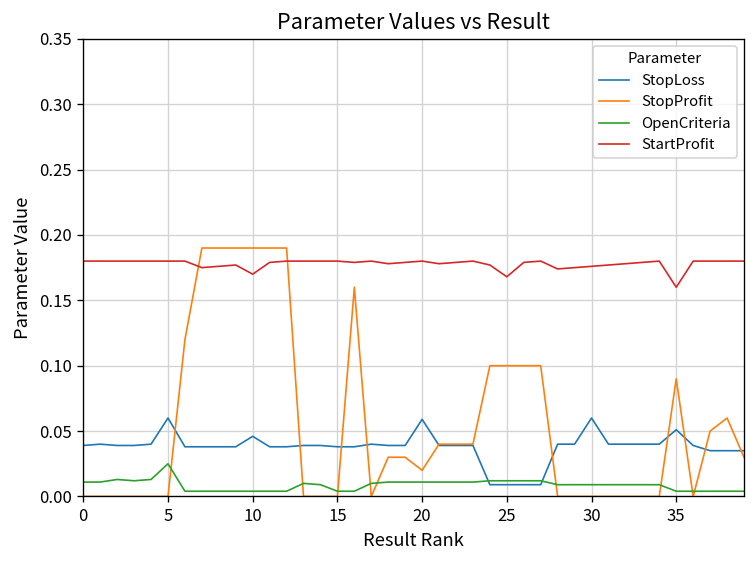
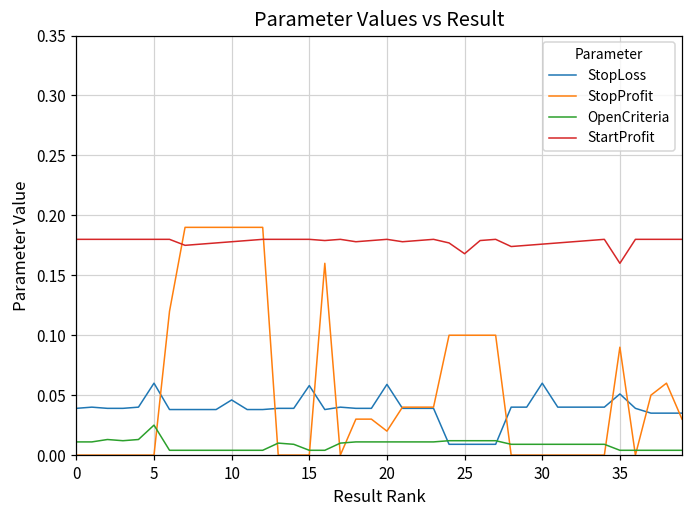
  {
    "StopLoss": {
      "0": 0.039,
      "5": 0.060,
      "10": 0.046,
-     "15": 0.038,
+     "15": 0.058,
      "20": 0.059,
      "25": 0.009,
      "30": 0.060,
      "35": 0.051
    },
    "StopProfit": {
      "0": 0.000,
      "5": 0.000,
      "10": 0.190,
      "15": 0.000,
      "20": 0.020,
      "25": 0.100,
      "30": 0.000,
      "35": 0.090
    },
    "OpenCriteria": {
      "0": 0.011,
      "5": 0.025,
      "10": 0.004,
      "15": 0.004,
      "20": 0.011,
      "25": 0.012,
      "30": 0.009,
      "35": 0.004
    },
    "StartProfit": {
      "0": 0.180,
      "5": 0.180,
-     "10": 0.170,
+     "10": 0.178,
      "15": 0.180,
      "20": 0.180,
      "25": 0.168,
      "30": 0.176,
      "35": 0.160
    }
  }
